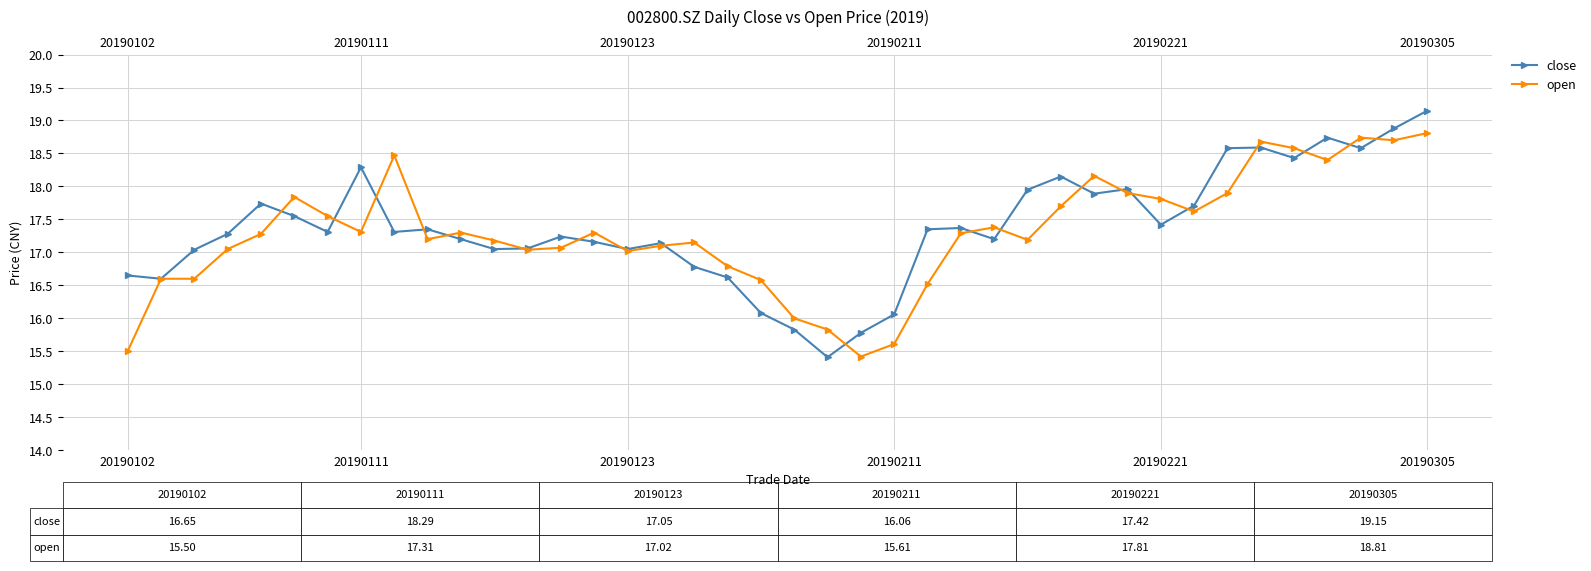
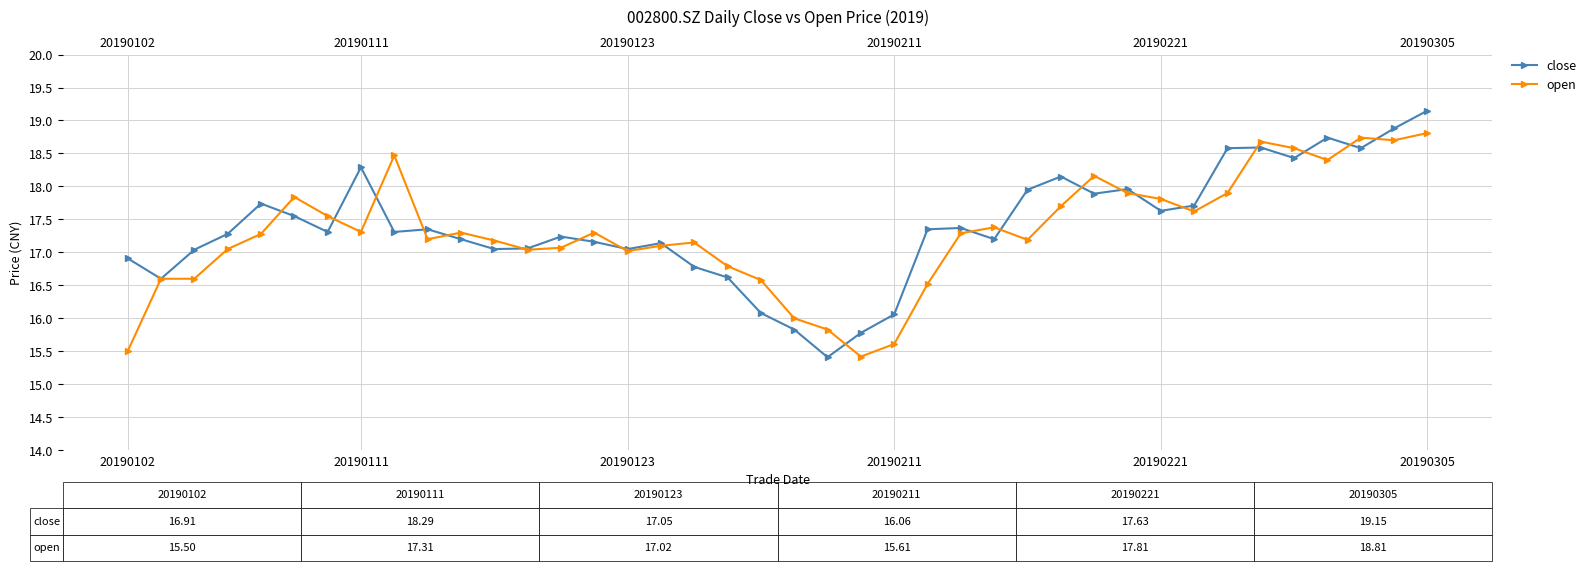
  {
    "close": {
-     "20190102": 16.65,
-     "20190221": 17.42
+     "20190102": 16.91,
+     "20190221": 17.63
    },
    "open": {
      "20190102": 15.5,
      "20190111": 17.3,
      "20190211": 15.6,
      "20190221": 17.8,
      "20190305": 18.8
    }
  }
